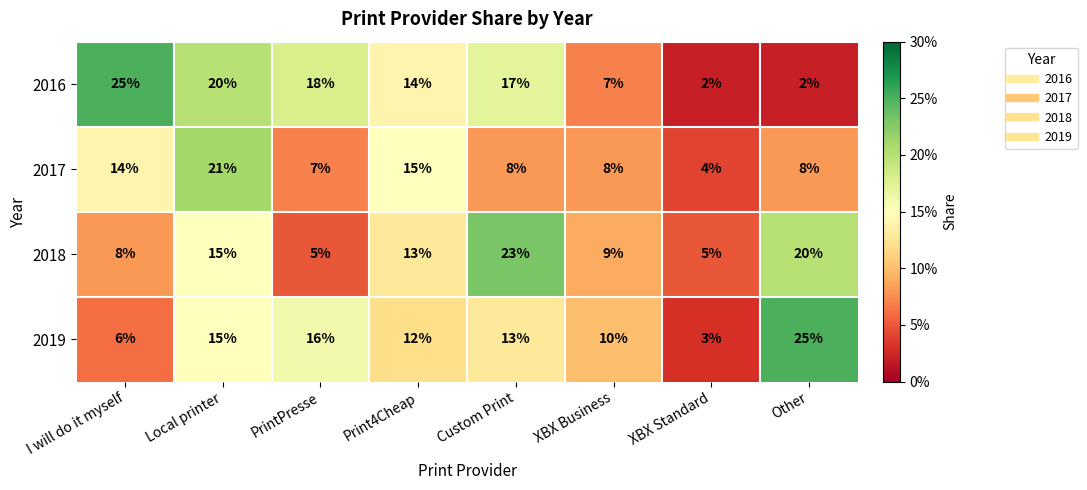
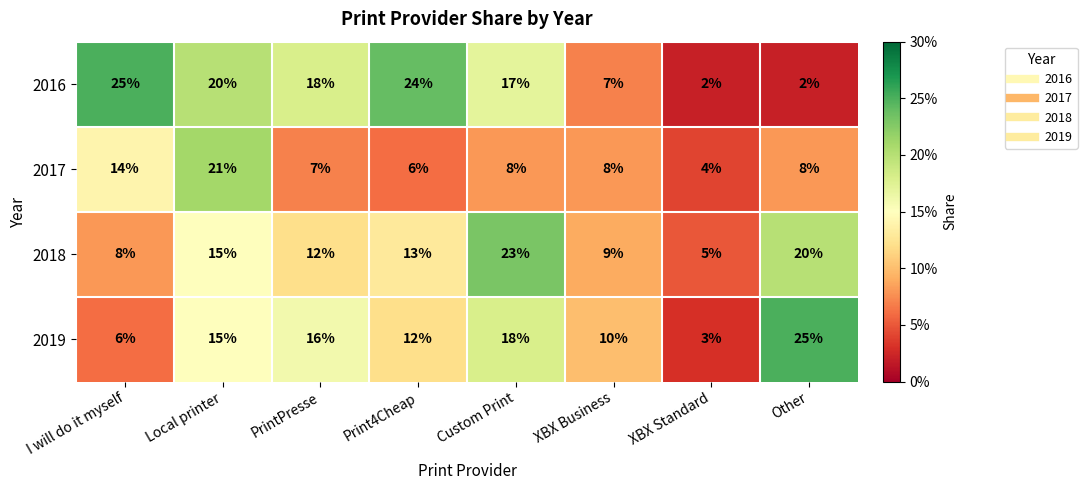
  {
    "2016": {
      "I will do it myself": "25%",
      "Local printer": "20%",
      "PrintPresse": "18%",
-     "Print4Cheap": "14%",
+     "Print4Cheap": "24%",
      "Custom Print": "17%",
      "XBX Business": "7%",
      "XBX Standard": "2%",
      "Other": "2%"
    },
    "2017": {
      "I will do it myself": "14%",
      "Local printer": "21%",
      "PrintPresse": "7%",
-     "Print4Cheap": "15%",
+     "Print4Cheap": "6%",
      "Custom Print": "8%",
      "XBX Business": "8%",
      "XBX Standard": "4%",
      "Other": "8%"
    },
    "2018": {
      "I will do it myself": "8%",
      "Local printer": "15%",
-     "PrintPresse": "5%",
+     "PrintPresse": "12%",
      "Print4Cheap": "13%",
      "Custom Print": "23%",
      "XBX Business": "9%",
      "XBX Standard": "5%",
      "Other": "20%"
    },
    "2019": {
      "I will do it myself": "6%",
      "Local printer": "15%",
      "PrintPresse": "16%",
      "Print4Cheap": "12%",
-     "Custom Print": "13%",
+     "Custom Print": "18%",
      "XBX Business": "10%",
      "XBX Standard": "3%",
      "Other": "25%"
    }
  }
